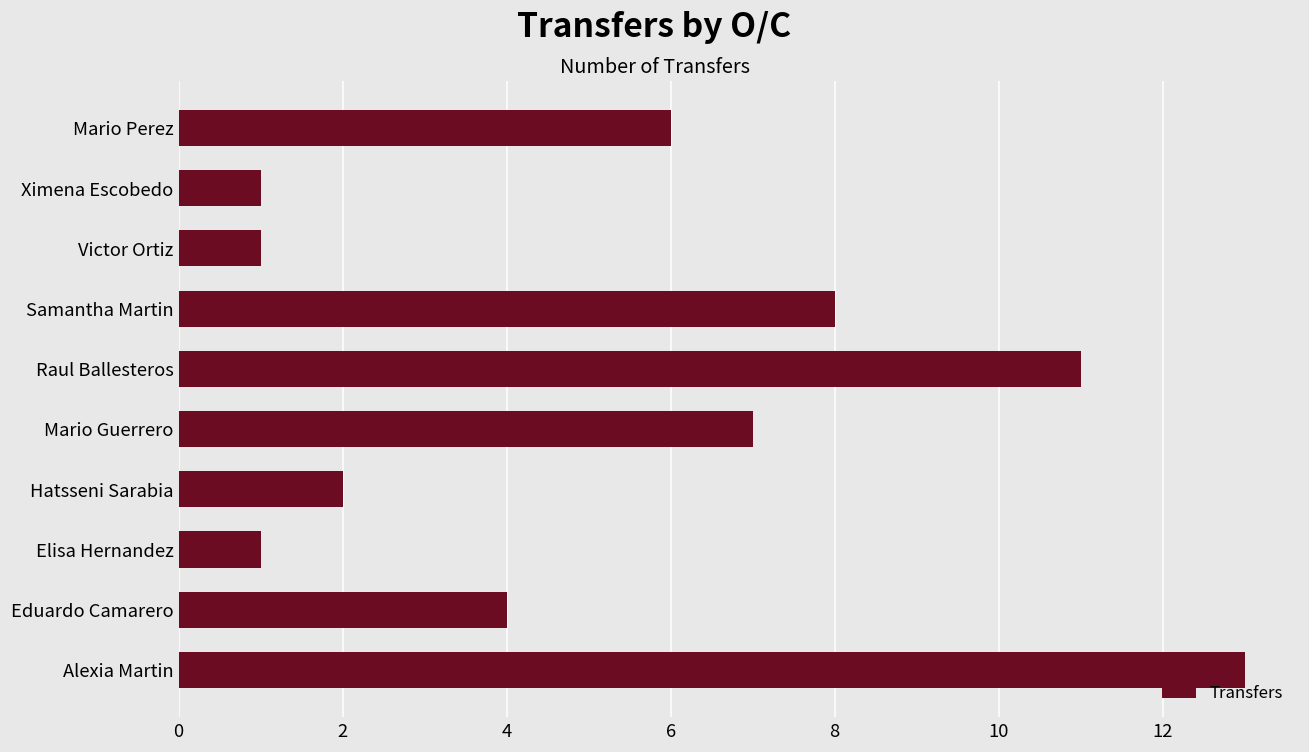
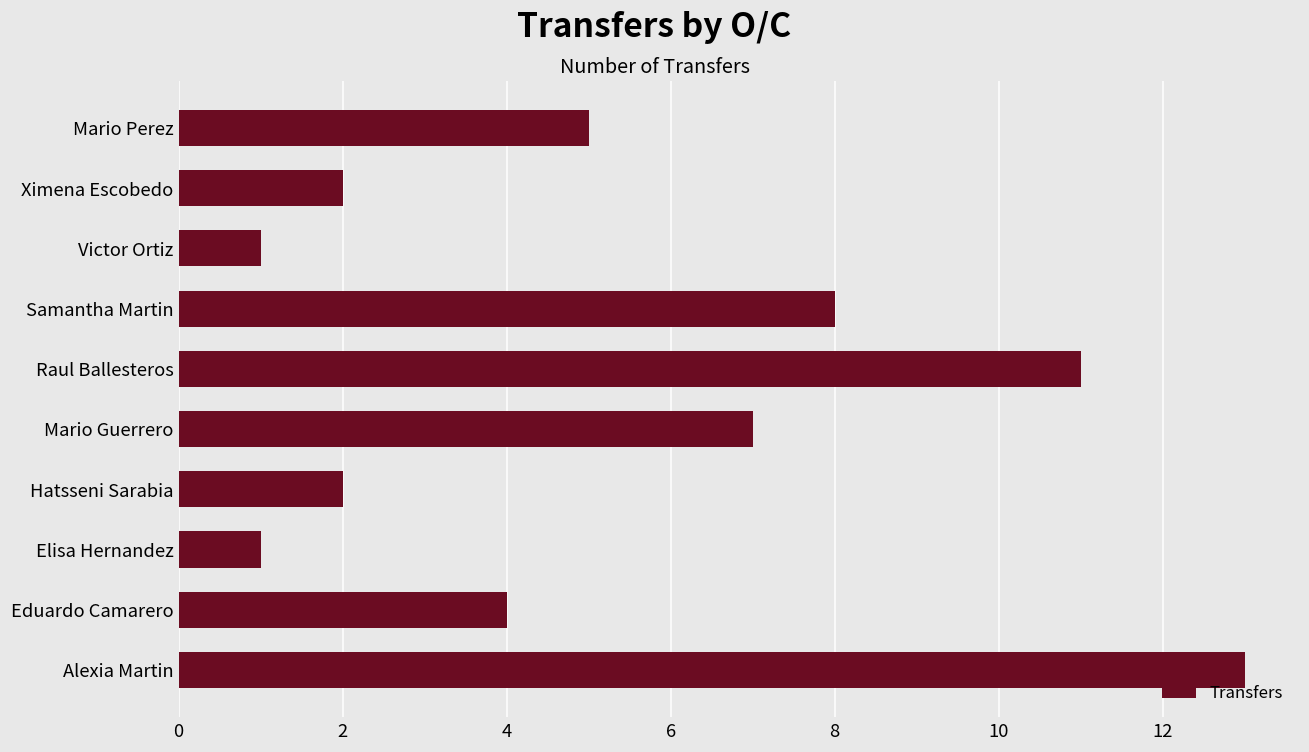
  {
-   "Mario Perez": 6,
-   "Ximena Escobedo": 1,
+   "Mario Perez": 5,
+   "Ximena Escobedo": 2,
    "Victor Ortiz": 1,
    "Samantha Martin": 8,
    "Raul Ballesteros": 11,
    "Mario Guerrero": 7,
    "Hatsseni Sarabia": 2,
    "Elisa Hernandez": 1,
    "Eduardo Camarero": 4,
    "Alexia Martin": 13
  }
